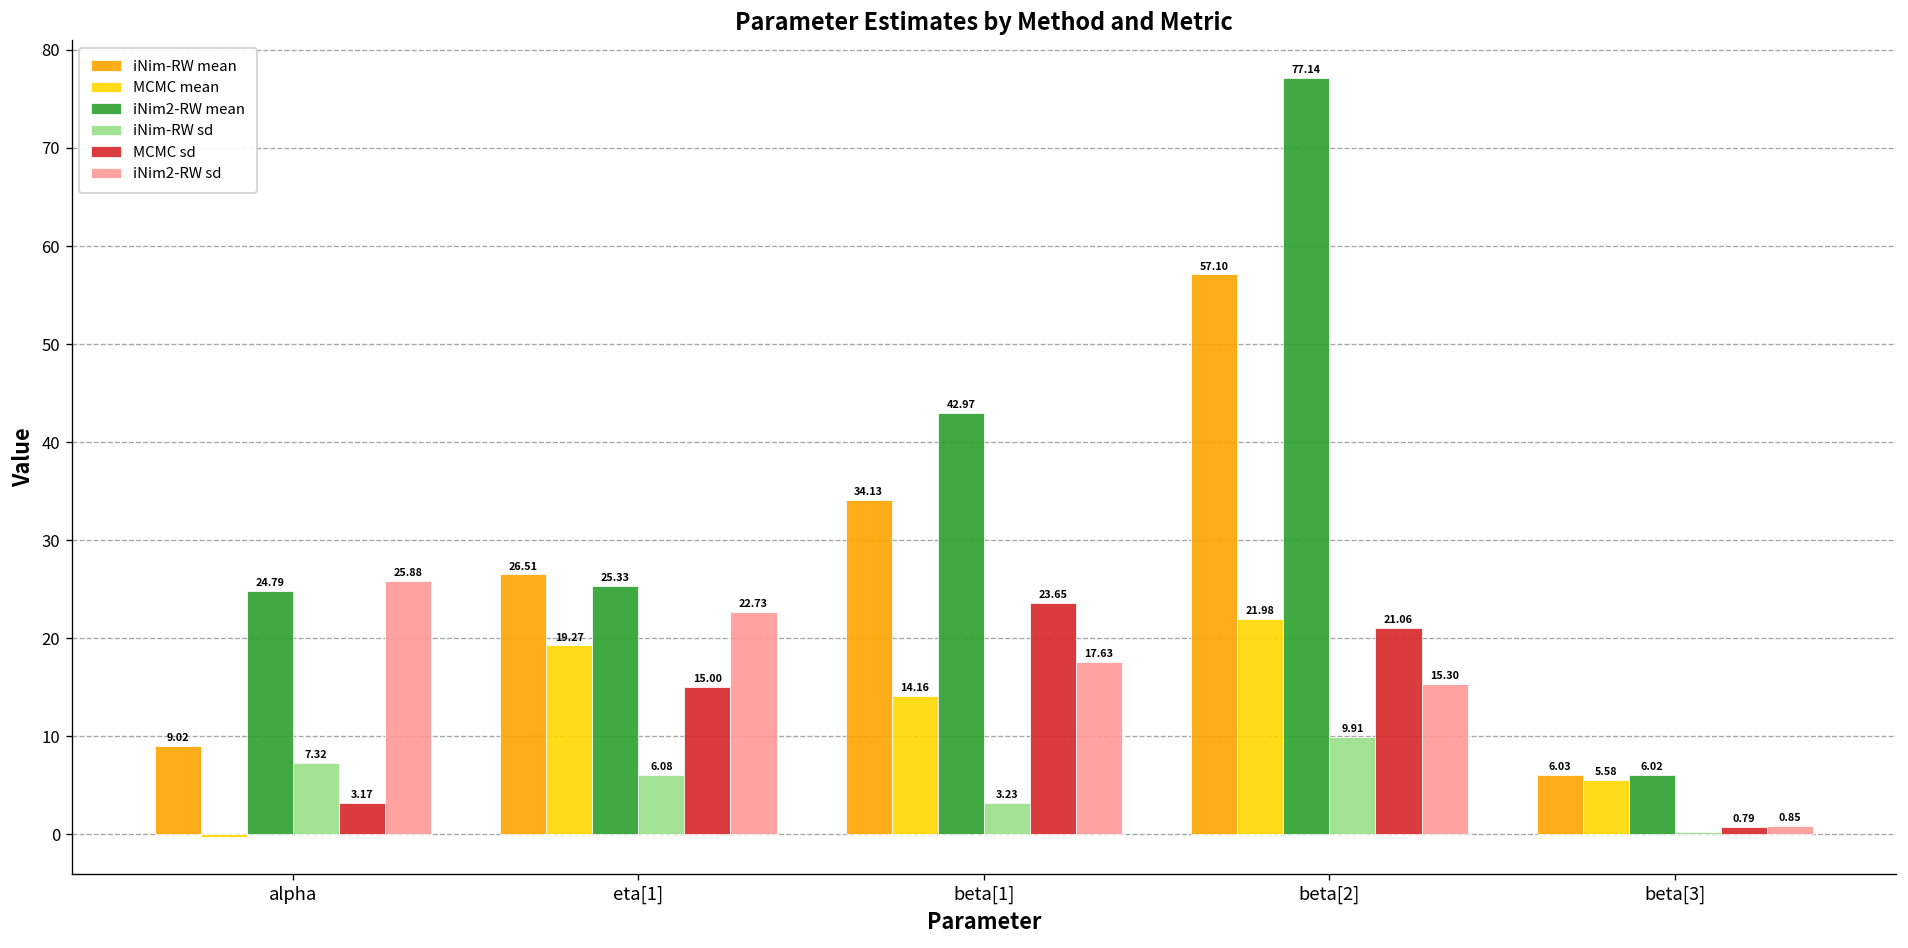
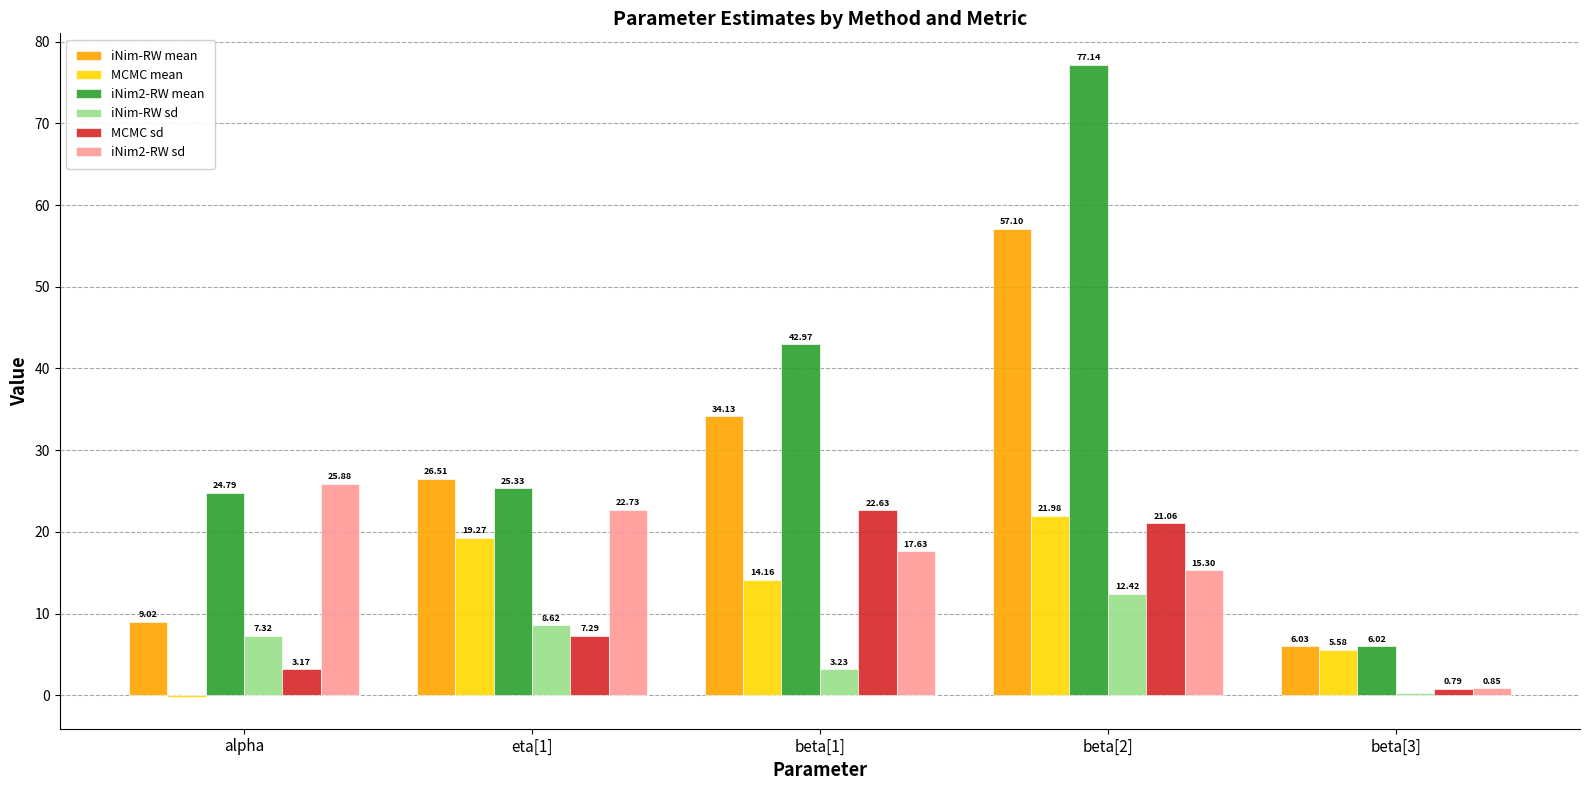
  {
    "iNim2-RW mean": {
      "alpha": 24.79,
      "eta[1]": 25.33,
      "beta[1]": 42.97,
      "beta[2]": 77.14,
      "beta[3]": 6.02
    },
    "iNim-RW sd": {
      "alpha": 7.32,
-     "eta[1]": 6.08,
+     "eta[1]": 8.62,
      "beta[1]": 3.23,
-     "beta[2]": 9.91
+     "beta[2]": 12.42
    },
    "MCMC sd": {
      "alpha": 3.17,
-     "eta[1]": 15.00,
-     "beta[1]": 23.65,
+     "eta[1]": 7.29,
+     "beta[1]": 22.63,
      "beta[2]": 21.06,
      "beta[3]": 0.79
    },
    "iNim2-RW sd": {
      "alpha": 25.88,
      "eta[1]": 22.73,
      "beta[1]": 17.63,
      "beta[2]": 15.30,
      "beta[3]": 0.85
    }
  }
